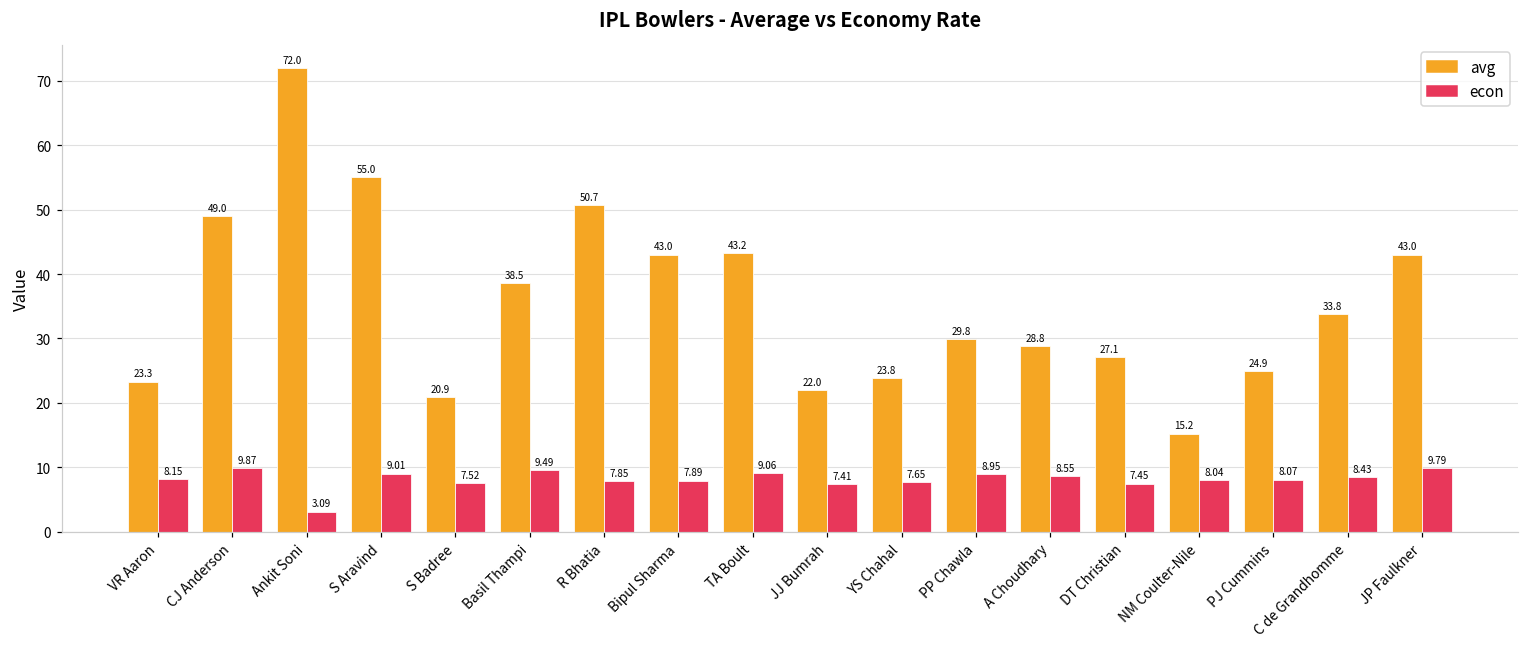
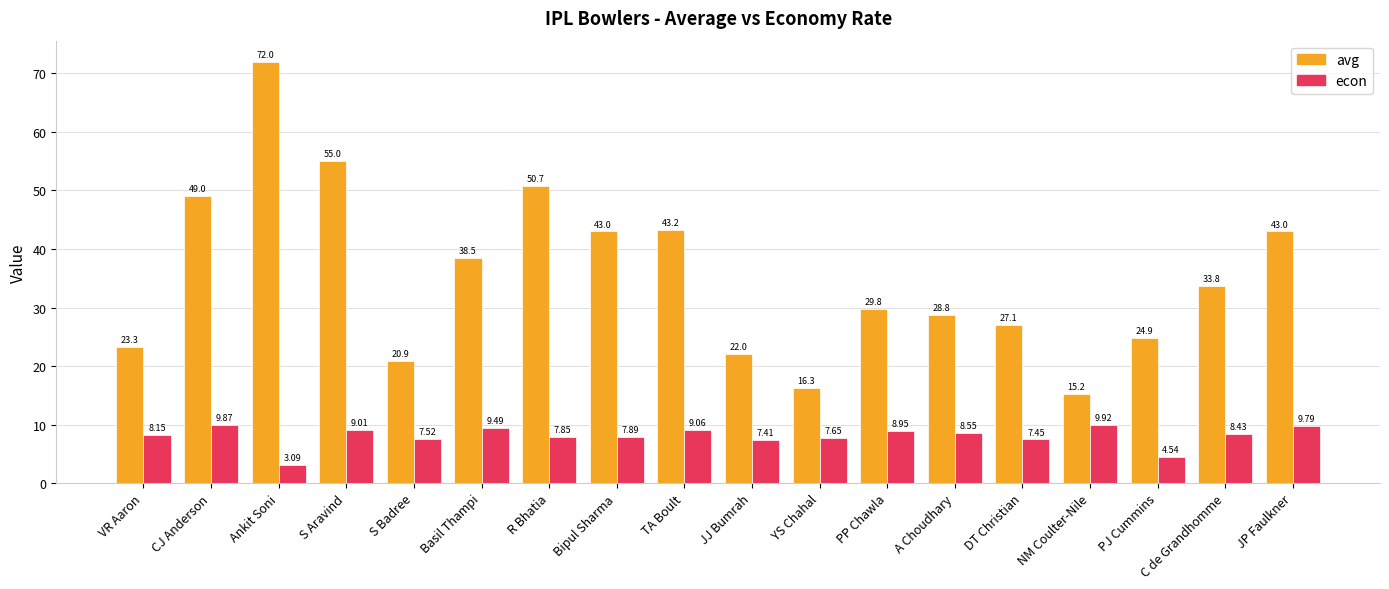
  {
    "avg": {
      "VR Aaron": 23.3,
      "CJ Anderson": 49.0,
      "Ankit Soni": 72.0,
      "S Aravind": 55.0,
      "S Badree": 20.9,
      "Basil Thampi": 38.5,
      "R Bhatia": 50.7,
      "Bipul Sharma": 43.0,
      "TA Boult": 43.2,
      "JJ Bumrah": 22.0,
-     "YS Chahal": 23.8,
+     "YS Chahal": 16.3,
      "PP Chawla": 29.8,
      "A Choudhary": 28.8,
      "DT Christian": 27.1,
      "NM Coulter-Nile": 15.2,
      "PJ Cummins": 24.9,
      "C de Grandhomme": 33.8,
      "JP Faulkner": 43.0
    },
    "econ": {
      "VR Aaron": 8.15,
      "CJ Anderson": 9.87,
      "Ankit Soni": 3.09,
      "S Aravind": 9.01,
      "S Badree": 7.52,
      "Basil Thampi": 9.49,
      "R Bhatia": 7.85,
      "Bipul Sharma": 7.89,
      "TA Boult": 9.06,
      "JJ Bumrah": 7.41,
      "YS Chahal": 7.65,
      "PP Chawla": 8.95,
      "A Choudhary": 8.55,
      "DT Christian": 7.45,
-     "NM Coulter-Nile": 8.04,
-     "PJ Cummins": 8.07,
+     "NM Coulter-Nile": 9.92,
+     "PJ Cummins": 4.54,
      "C de Grandhomme": 8.43,
      "JP Faulkner": 9.79
    }
  }
